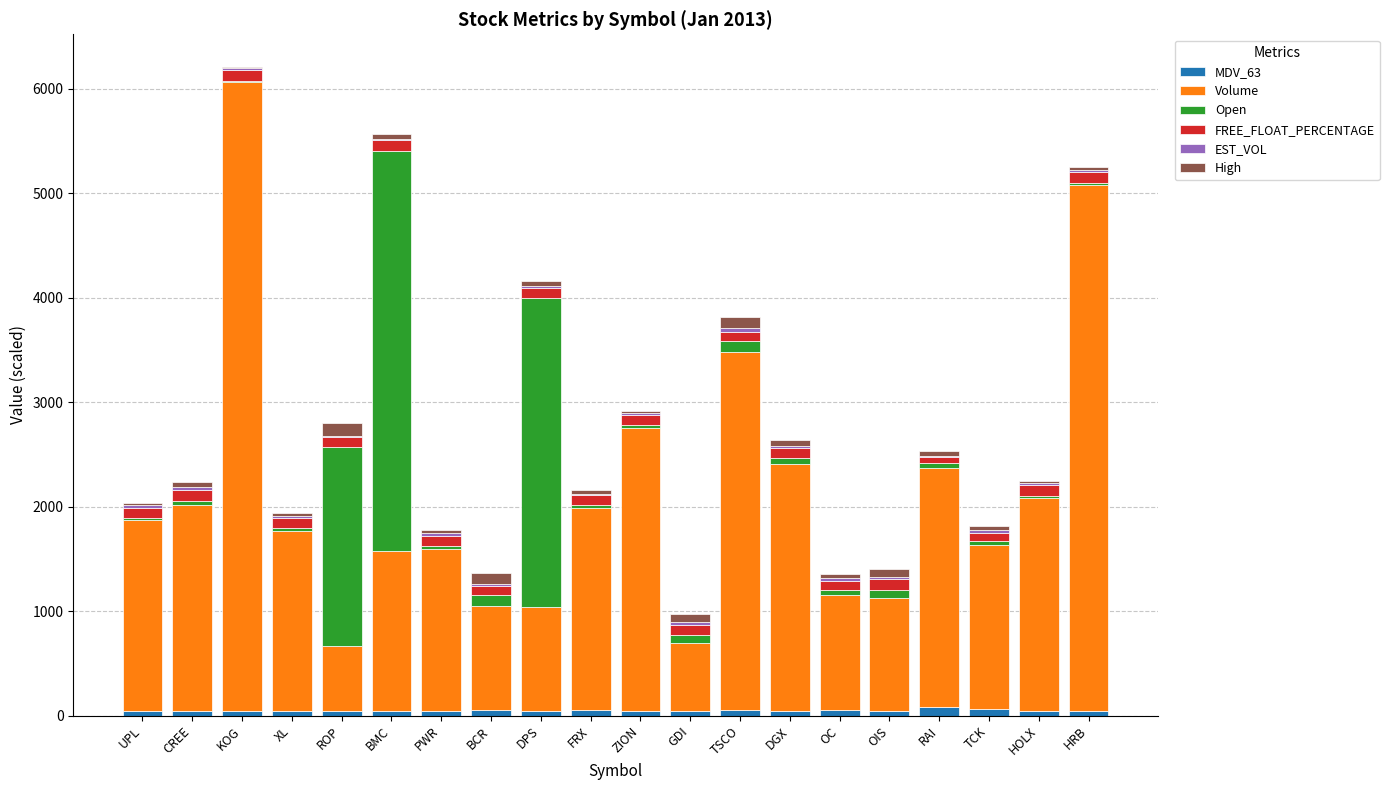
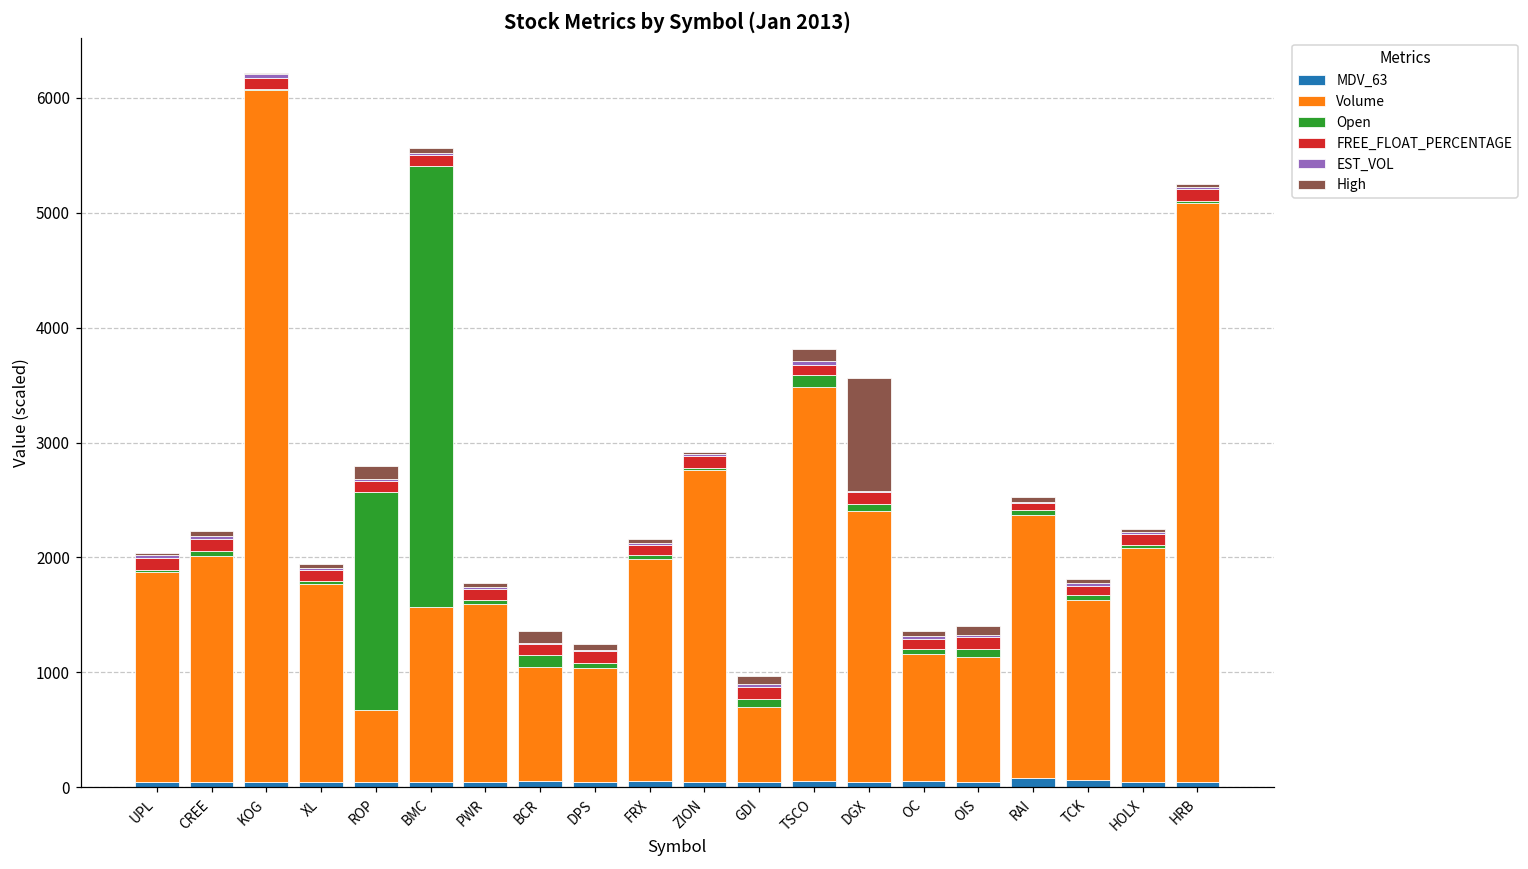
  {
    "MDV_63": {
      "UPL": 50,
      "CREE": 50,
      "KOG": 50,
      "XL": 50,
      "ROP": 50,
      "BMC": 50,
      "PWR": 50,
      "BCR": 50,
      "DPS": 50,
      "FRX": 60,
      "ZION": 50,
      "GDI": 50,
      "TSCO": 60,
      "DGX": 50,
      "OC": 50,
      "OIS": 50,
      "RAI": 80,
      "TCK": 60,
      "HOLX": 50,
      "HRB": 50
    },
    "Volume": {
      "UPL": 1830,
      "CREE": 1970,
      "KOG": 6020,
      "XL": 1720,
      "ROP": 620,
      "BMC": 1520,
      "PWR": 1550,
      "BCR": 1000,
      "DPS": 990,
      "FRX": 1930,
      "ZION": 2710,
      "GDI": 650,
      "TSCO": 3430,
      "DGX": 2360,
      "OC": 1100,
      "OIS": 1080,
      "RAI": 2290,
      "TCK": 1570,
      "HOLX": 2030,
      "HRB": 5030
    },
    "Open": {
      "CREE": 40,
      "XL": 30,
      "ROP": 1900,
      "BMC": 3840,
      "PWR": 30,
      "BCR": 100,
-     "DPS": 2960,
+     "DPS": 50,
      "FRX": 40,
      "GDI": 70,
      "TSCO": 100,
      "DGX": 60,
      "OC": 40,
      "OIS": 80,
      "RAI": 40,
      "TCK": 40
    },
    "FREE_FLOAT_PERCENTAGE": {
      "UPL": 100,
      "CREE": 100,
      "KOG": 100,
      "XL": 100,
      "ROP": 100,
      "BMC": 100,
      "PWR": 100,
      "BCR": 90,
      "DPS": 100,
      "FRX": 90,
      "ZION": 100,
      "GDI": 100,
      "TSCO": 90,
      "DGX": 100,
      "OC": 90,
      "OIS": 100,
      "RAI": 60,
      "TCK": 80,
      "HOLX": 100,
      "HRB": 100
    },
    "EST_VOL": {
      "UPL": 30,
      "CREE": 30,
      "KOG": 30,
      "GDI": 30,
      "TSCO": 30,
      "OC": 20
    },
    "High": {
      "CREE": 40,
      "XL": 30,
      "ROP": 120,
      "BMC": 40,
      "PWR": 30,
      "BCR": 100,
      "DPS": 50,
      "FRX": 40,
      "GDI": 70,
      "TSCO": 100,
-     "DGX": 60,
+     "DGX": 980,
      "OC": 40,
      "OIS": 80,
      "RAI": 40,
      "TCK": 40,
      "HOLX": 20
    }
  }
